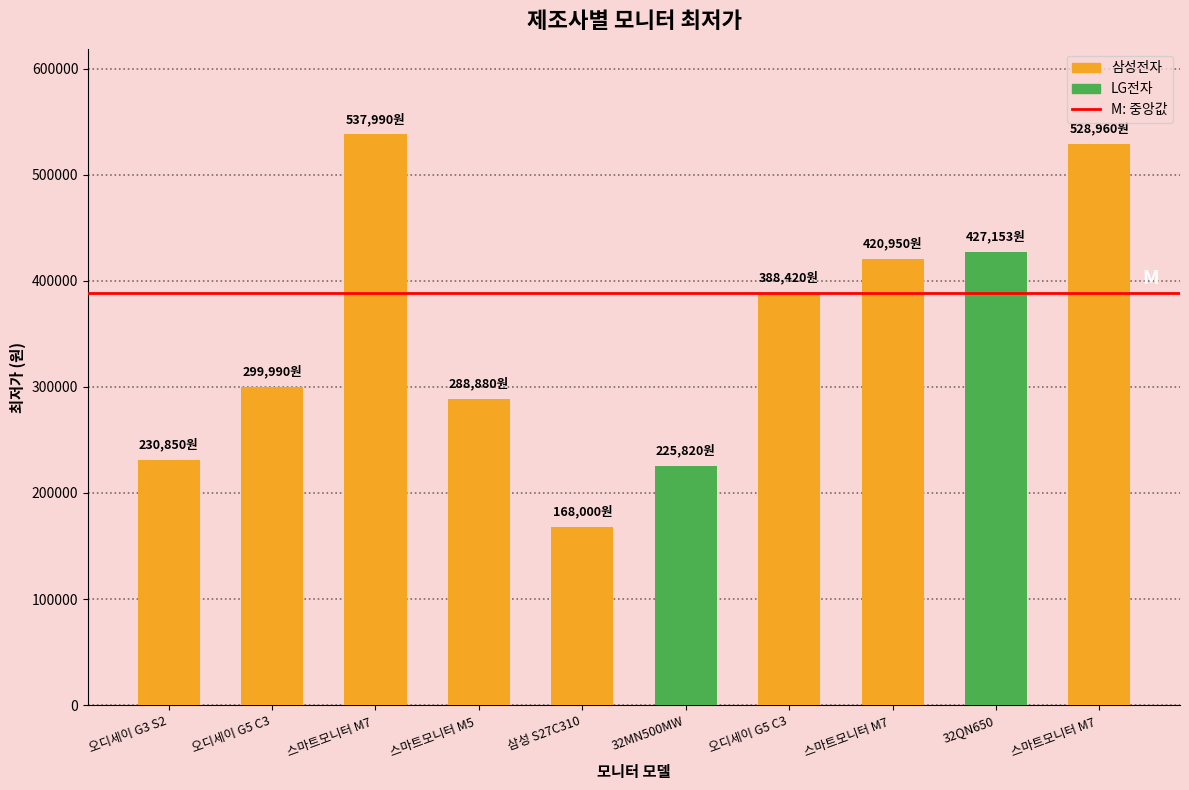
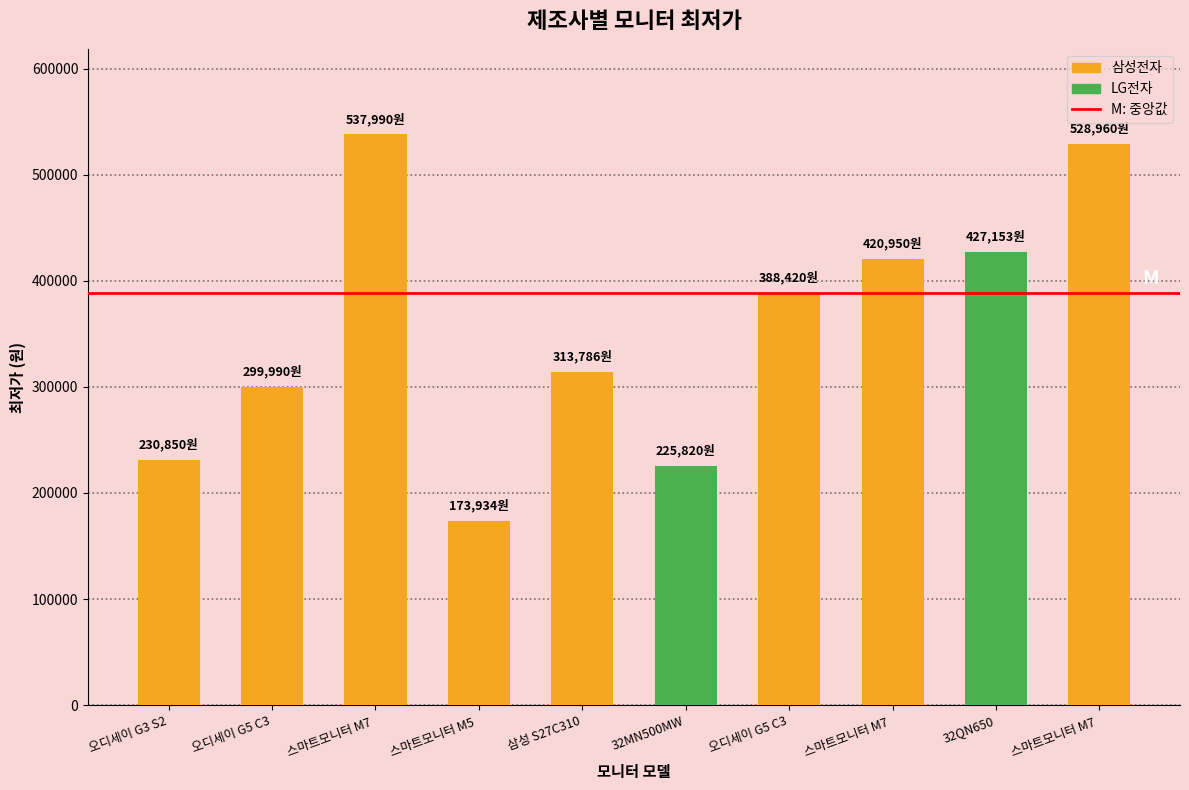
  {
    "오디세이 G3 S2": "230,850원",
-   "스마트모니터 M5": "288,880원",
-   "삼성 S27C310": "168,000원",
+   "스마트모니터 M5": "173,934원",
+   "삼성 S27C310": "313,786원",
    "32MN500MW": "225,820원",
    "32QN650": "427,153원"
  }
